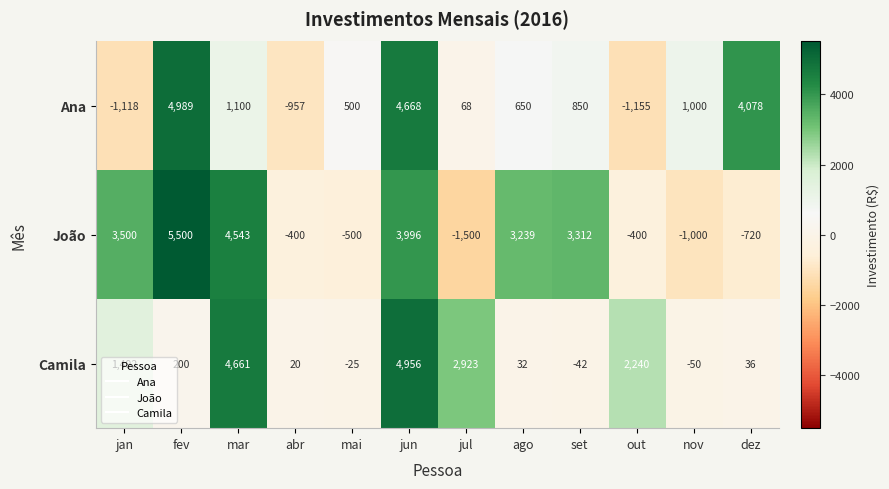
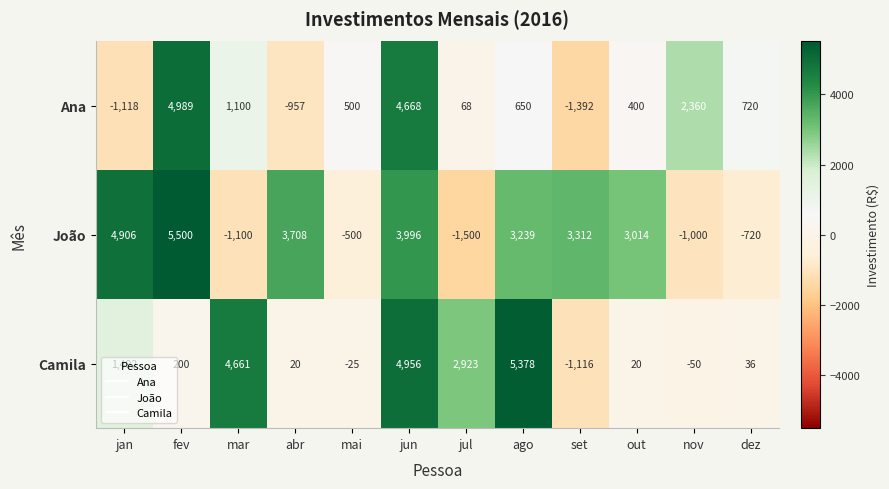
  {
    "Ana": {
      "jan": "-1,118",
      "fev": "4,989",
      "mar": "1,100",
      "abr": "-957",
      "mai": "500",
      "jun": "4,668",
      "jul": "68",
      "ago": "650",
-     "set": "850",
-     "out": "-1,155",
-     "nov": "1,000",
-     "dez": "4,078"
+     "set": "-1,392",
+     "out": "400",
+     "nov": "2,360",
+     "dez": "720"
    },
    "João": {
-     "jan": "3,500",
+     "jan": "4,906",
      "fev": "5,500",
-     "mar": "4,543",
-     "abr": "-400",
+     "mar": "-1,100",
+     "abr": "3,708",
      "mai": "-500",
      "jun": "3,996",
      "jul": "-1,500",
      "ago": "3,239",
      "set": "3,312",
-     "out": "-400",
+     "out": "3,014",
      "nov": "-1,000",
      "dez": "-720"
    },
    "Camila": {
      "mar": "4,661",
      "abr": "20",
      "mai": "-25",
      "jun": "4,956",
      "jul": "2,923",
-     "ago": "32",
-     "set": "-42",
-     "out": "2,240",
+     "ago": "5,378",
+     "set": "-1,116",
+     "out": "20",
      "nov": "-50",
      "dez": "36"
    }
  }
